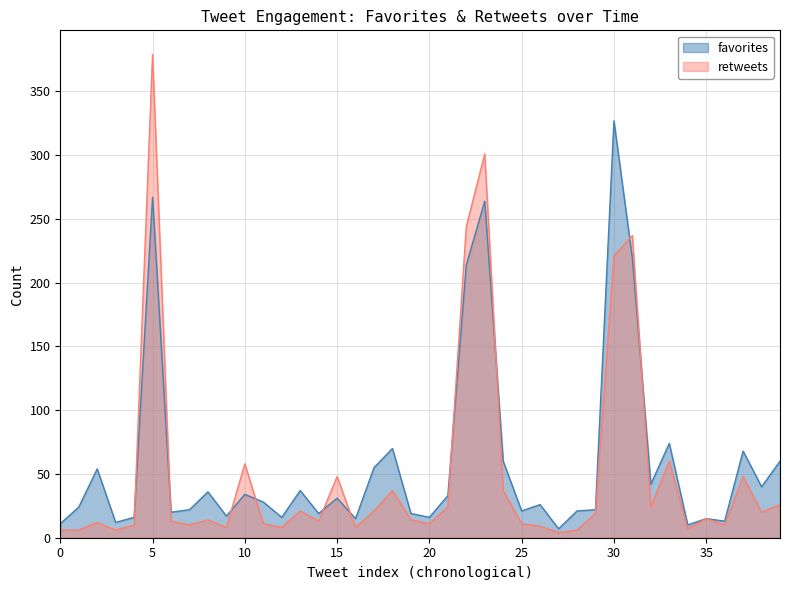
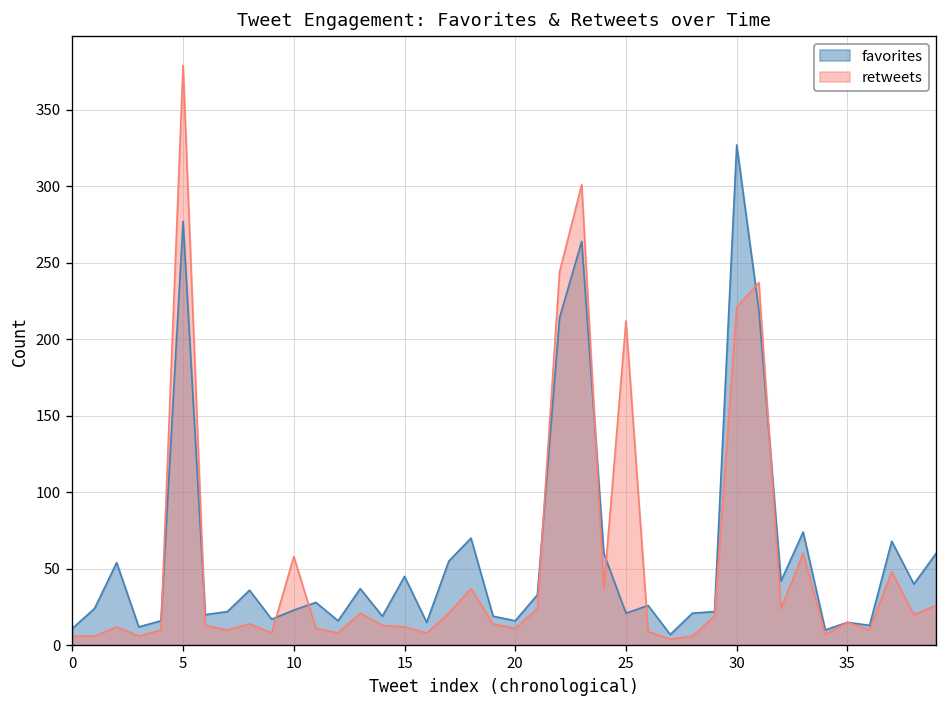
  {
    "favorites": {
      "0": 11,
-     "5": 267,
-     "10": 34,
-     "15": 31,
+     "5": 277,
+     "10": 23,
+     "15": 45,
      "20": 16,
      "25": 21,
      "30": 327
    },
    "retweets": {
      "0": 6,
      "5": 379,
      "10": 58,
-     "15": 48,
+     "15": 12,
      "20": 11,
-     "25": 11,
+     "25": 212,
      "30": 221
    }
  }
